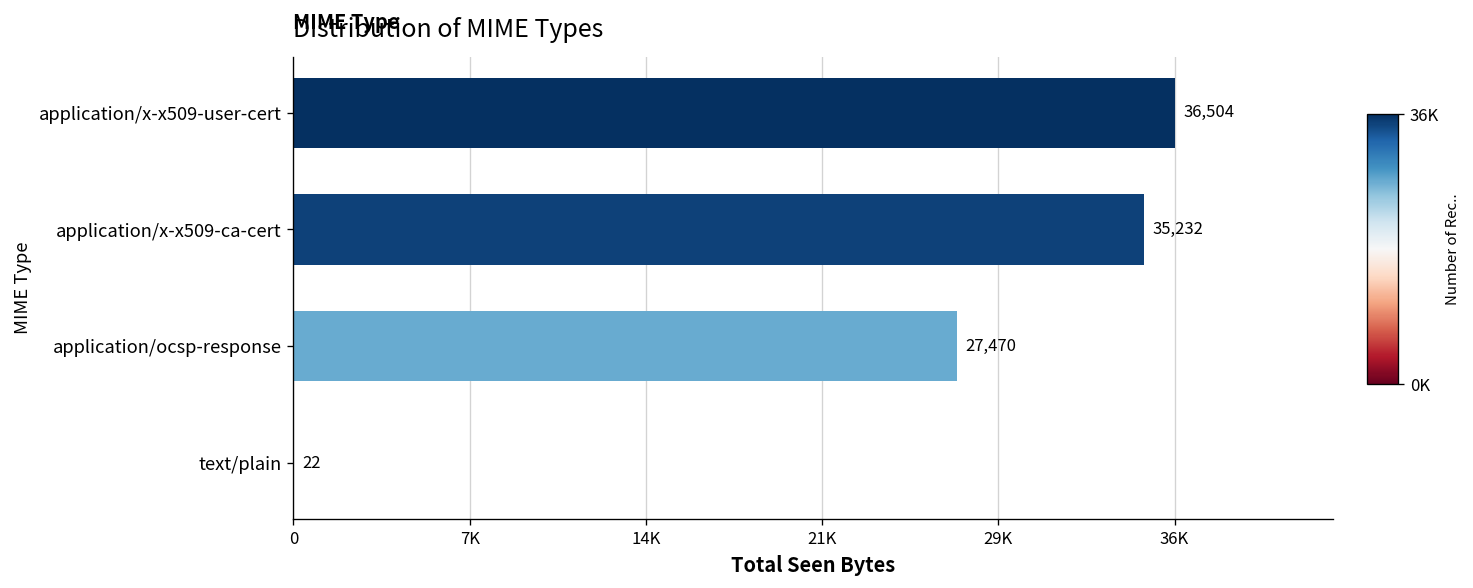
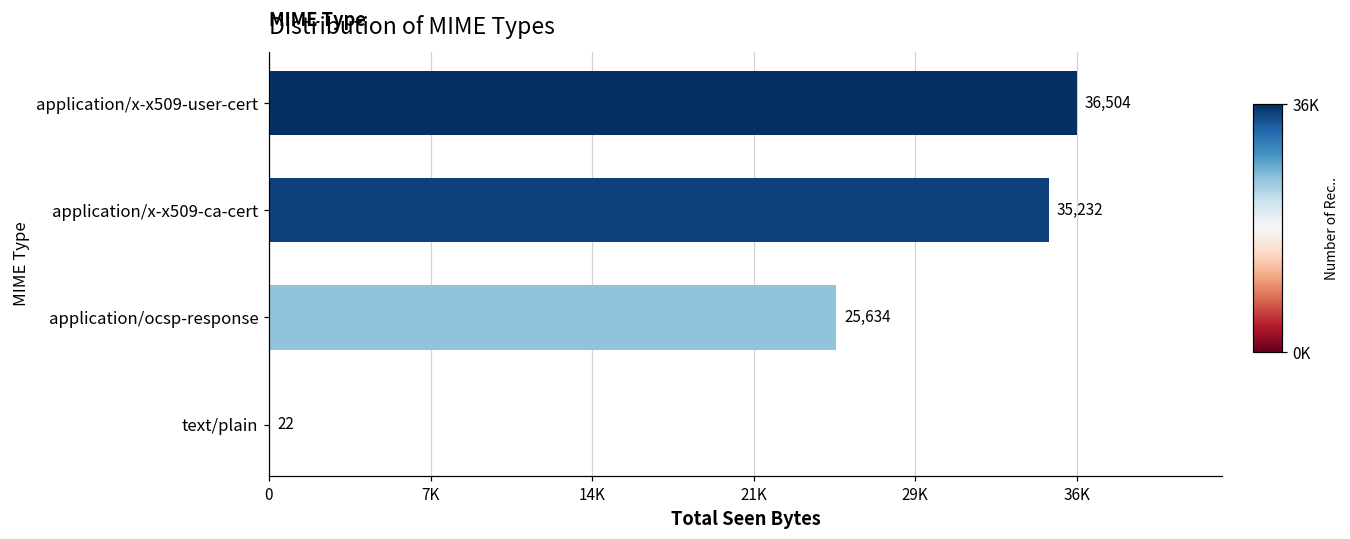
  {
    "application/x-x509-user-cert": "36,504",
    "application/x-x509-ca-cert": "35,232",
-   "application/ocsp-response": "27,470",
+   "application/ocsp-response": "25,634",
    "text/plain": "22"
  }
